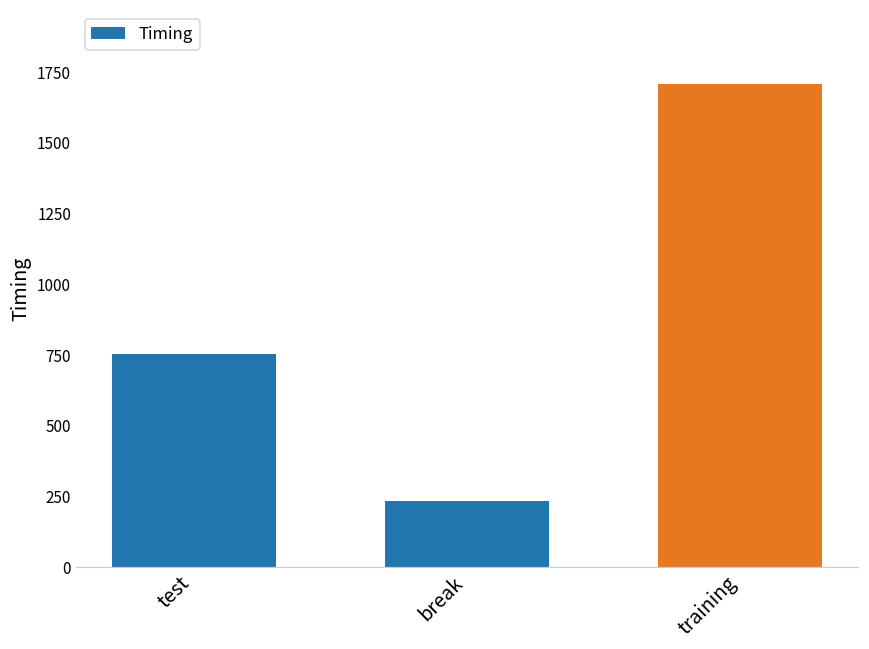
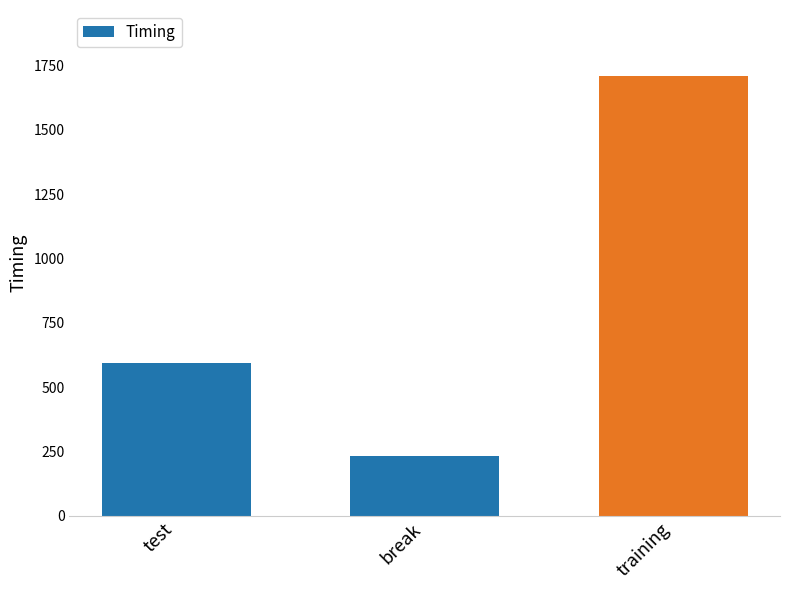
  {
-   "test": 760,
+   "test": 590,
    "break": 230,
    "training": 1710
  }
